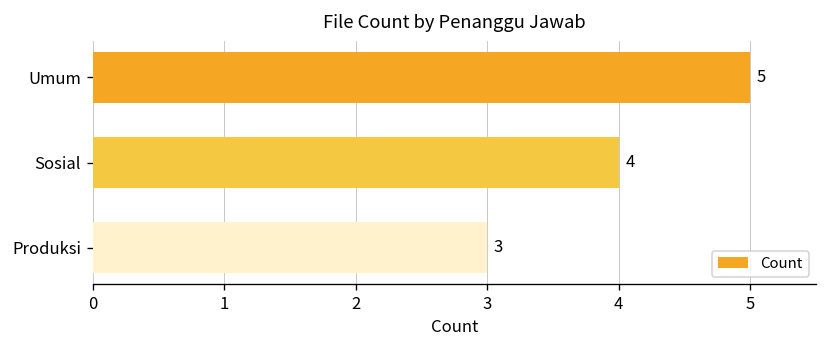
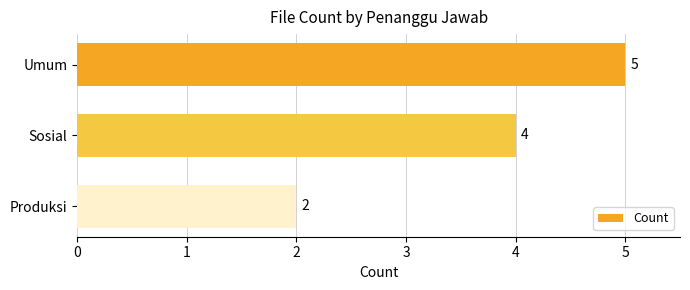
  {
    "Umum": 5,
    "Sosial": 4,
-   "Produksi": 3
+   "Produksi": 2
  }
